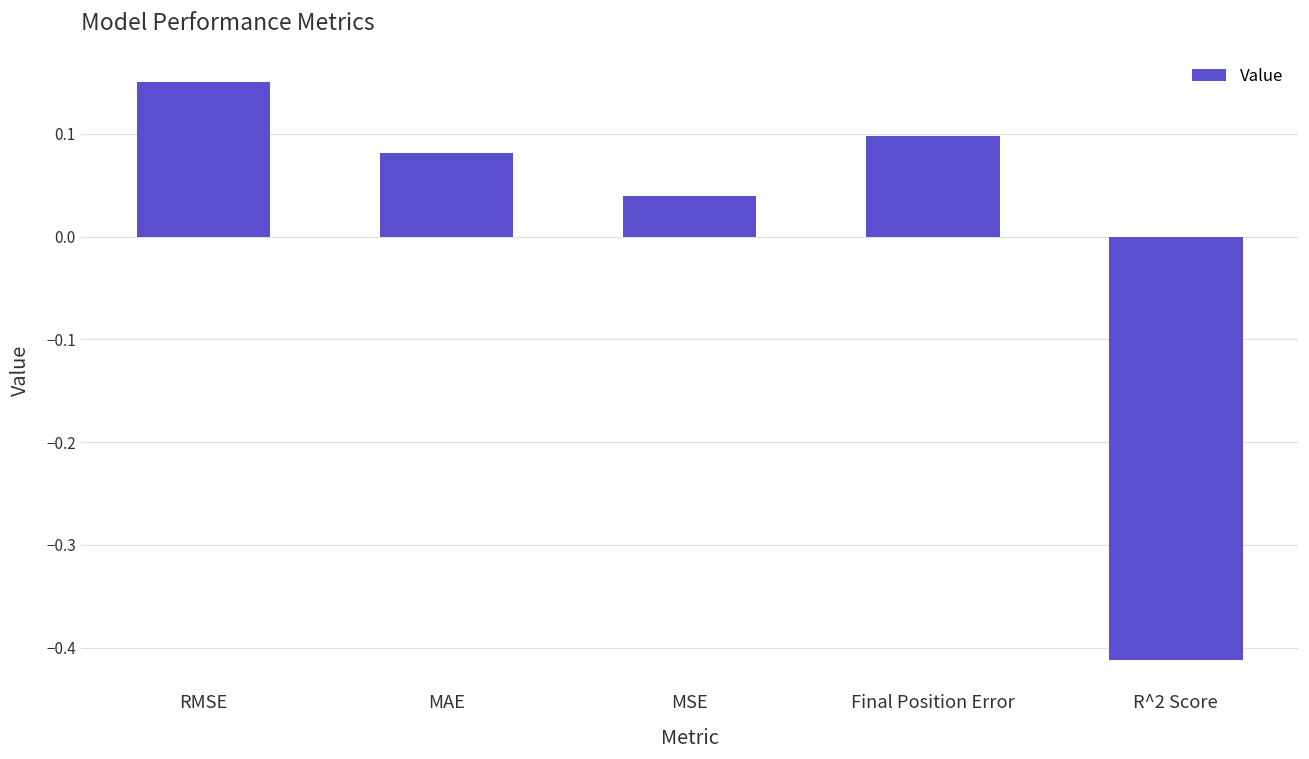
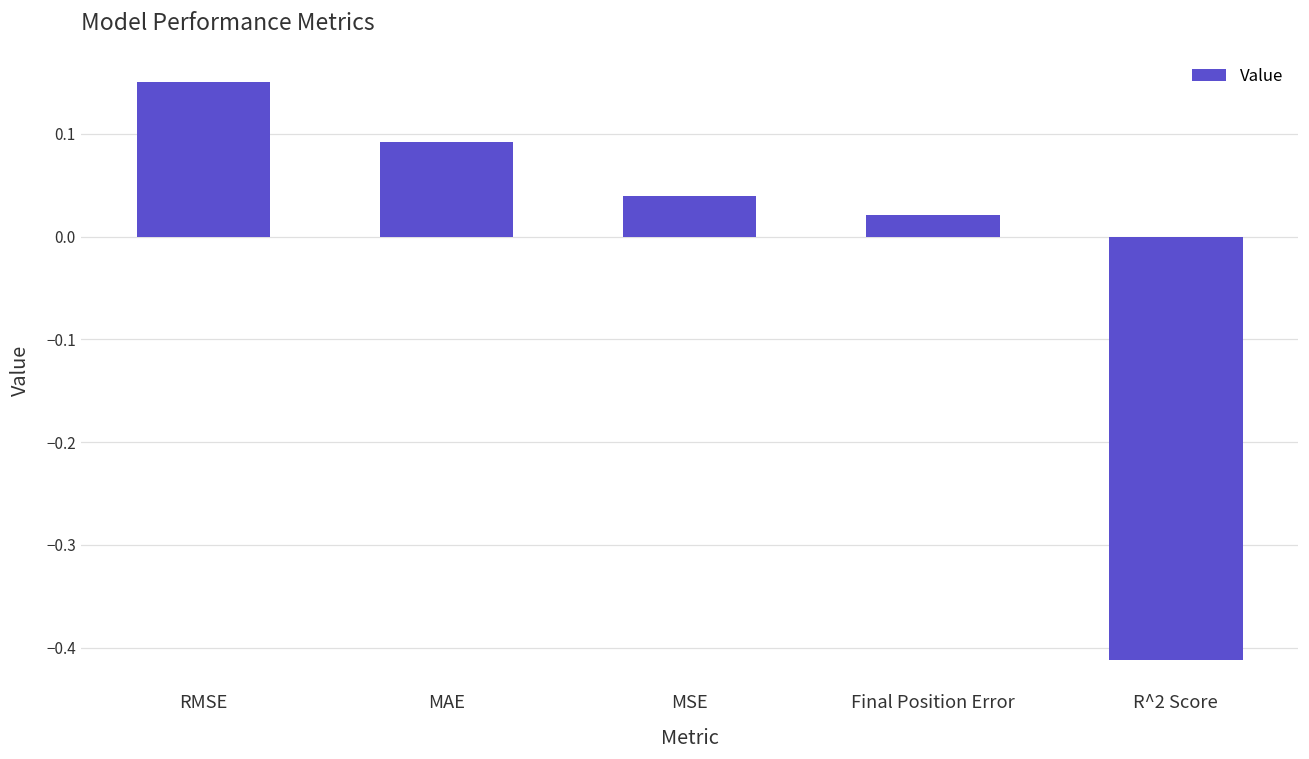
  {
    "RMSE": 0.15,
-   "MAE": 0.08,
+   "MAE": 0.09,
    "MSE": 0.04,
-   "Final Position Error": 0.10,
+   "Final Position Error": 0.02,
    "R^2 Score": -0.41
  }
